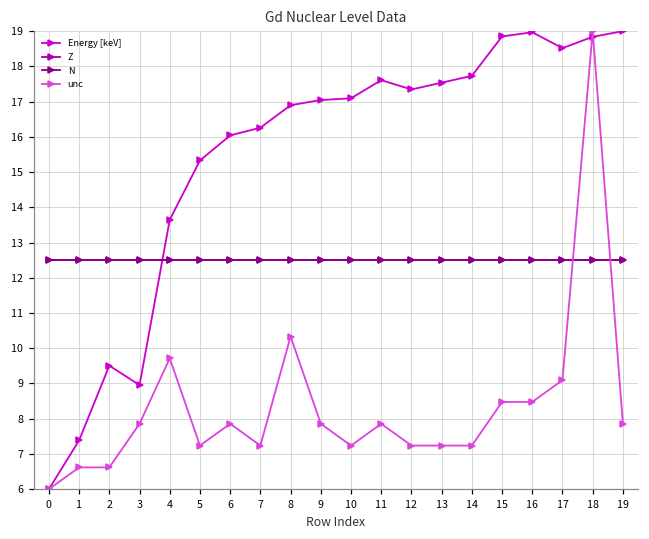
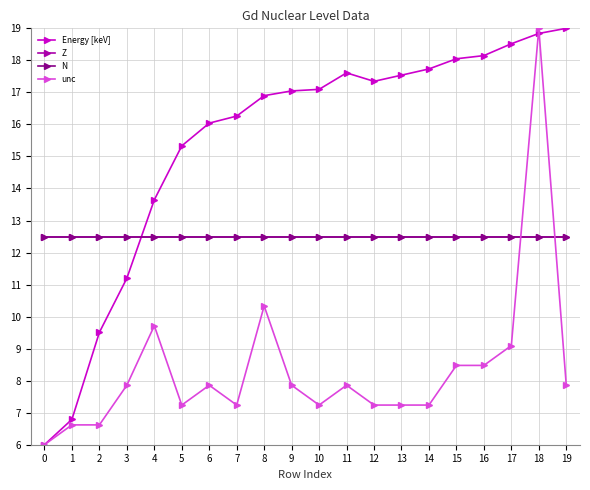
  {
    "Energy [keV]": {
-     "1": 7.4,
+     "1": 6.8,
      "2": 9.5,
-     "3": 9.0,
+     "3": 11.2,
      "4": 13.6,
      "5": 15.3,
      "6": 16.0,
      "7": 16.3,
      "8": 16.9,
      "9": 17.0,
      "10": 17.1,
      "11": 17.6,
      "12": 17.3,
      "13": 17.5,
      "14": 17.7,
-     "15": 18.9,
-     "16": 19.0,
+     "15": 18.0,
+     "16": 18.1,
      "17": 18.5,
      "18": 18.8,
      "19": 19.0
    },
    "N": {
      "0": 12.5,
      "1": 12.5,
      "2": 12.5,
      "3": 12.5,
      "4": 12.5,
      "5": 12.5,
      "6": 12.5,
      "7": 12.5,
      "8": 12.5,
      "9": 12.5,
      "10": 12.5,
      "11": 12.5,
      "12": 12.5,
      "13": 12.5,
      "14": 12.5,
      "15": 12.5,
      "16": 12.5,
      "17": 12.5,
      "18": 12.5,
      "19": 12.5
    },
    "unc": {
      "1": 6.6,
      "2": 6.6,
      "3": 7.9,
      "4": 9.7,
      "5": 7.2,
      "6": 7.9,
      "7": 7.2,
      "8": 10.3,
      "9": 7.9,
      "10": 7.2,
      "11": 7.9,
      "12": 7.2,
      "13": 7.2,
      "14": 7.2,
      "15": 8.5,
      "16": 8.5,
      "17": 9.1,
      "18": 19.0,
      "19": 7.9
    }
  }
